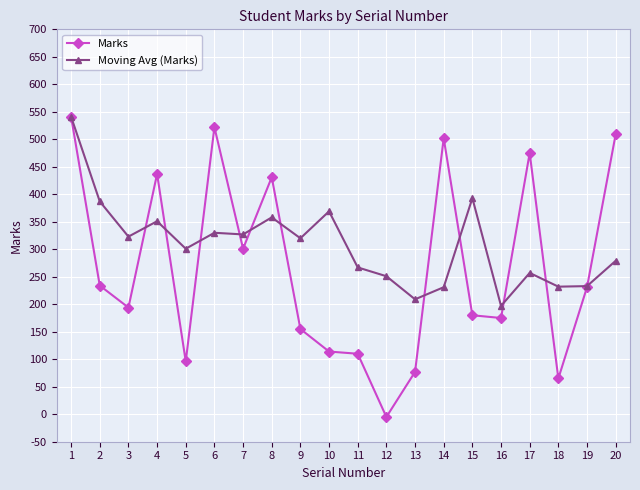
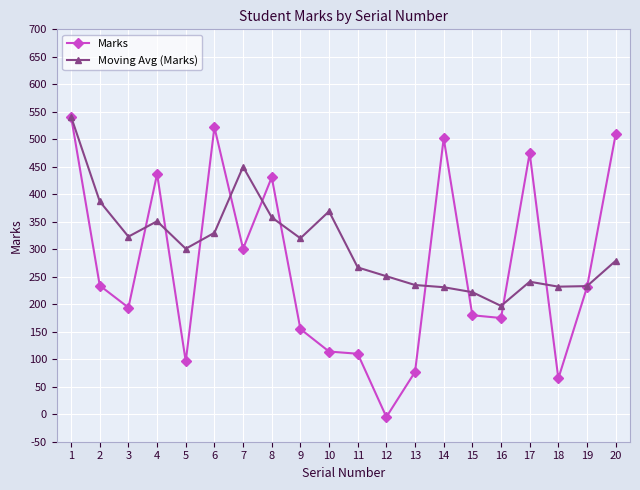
  {
    "Marks": {
      "2": 230,
      "3": 190,
      "4": 440,
      "5": 100,
      "6": 520,
      "7": 300,
      "8": 430,
      "9": 160,
      "10": 110,
      "11": 110,
      "12": -10,
      "13": 80,
      "14": 500,
      "15": 180,
      "16": 180,
      "17": 480,
      "18": 70,
      "20": 510
    },
    "Moving Avg (Marks)": {
      "2": 390,
      "3": 320,
      "4": 350,
      "5": 300,
      "6": 330,
-     "7": 330,
+     "7": 450,
      "8": 360,
      "9": 320,
      "10": 370,
      "11": 270,
      "12": 250,
-     "13": 210,
+     "13": 240,
      "14": 230,
-     "15": 390,
+     "15": 220,
      "16": 200,
-     "17": 260,
+     "17": 240,
      "18": 230,
      "20": 280
    }
  }
